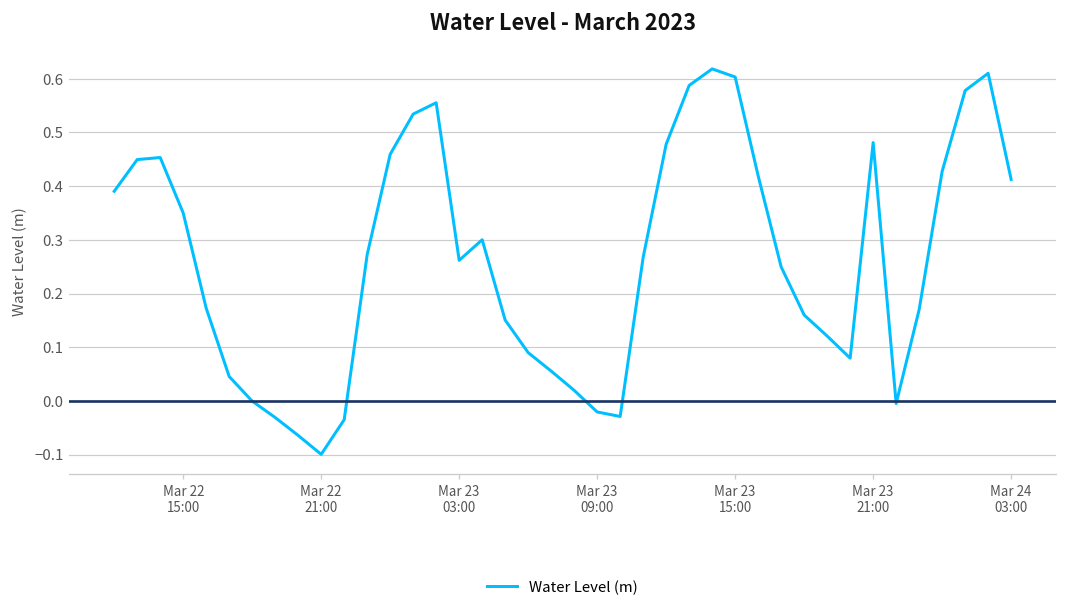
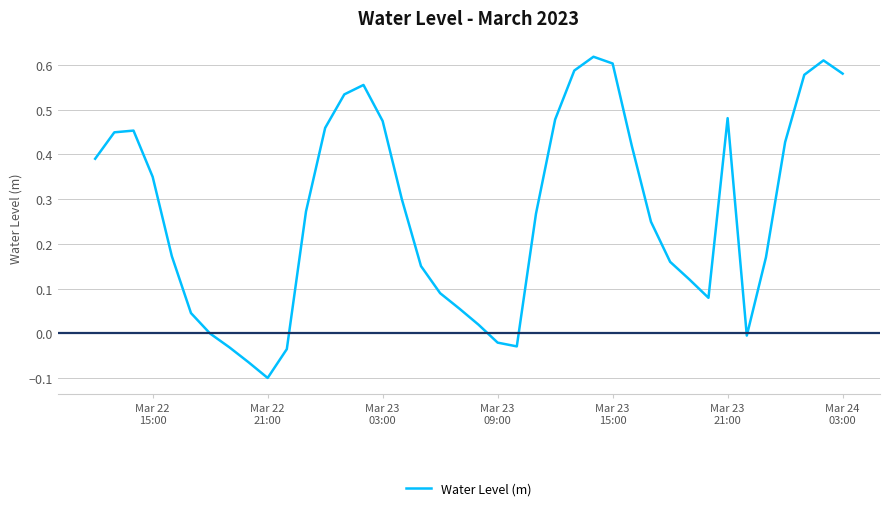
  {
    "Mar 22 15:00": 0.35,
    "Mar 22 21:00": -0.10,
-   "Mar 23 03:00": 0.26,
+   "Mar 23 03:00": 0.47,
    "Mar 23 09:00": -0.02,
    "Mar 23 15:00": 0.60,
    "Mar 23 21:00": 0.48,
-   "Mar 24 03:00": 0.41
+   "Mar 24 03:00": 0.58
  }
